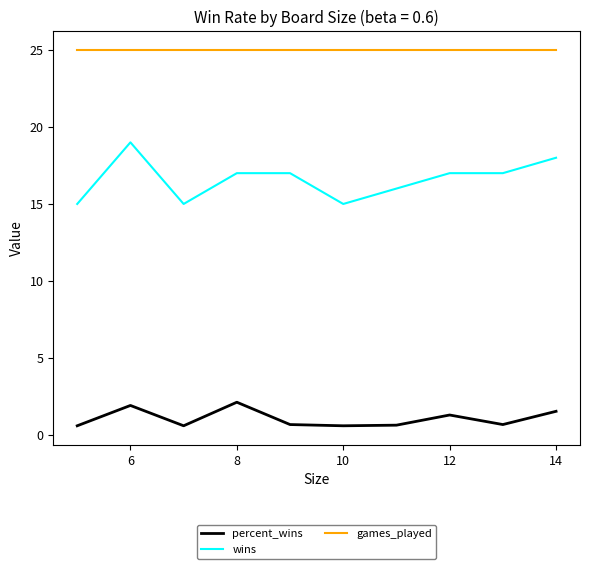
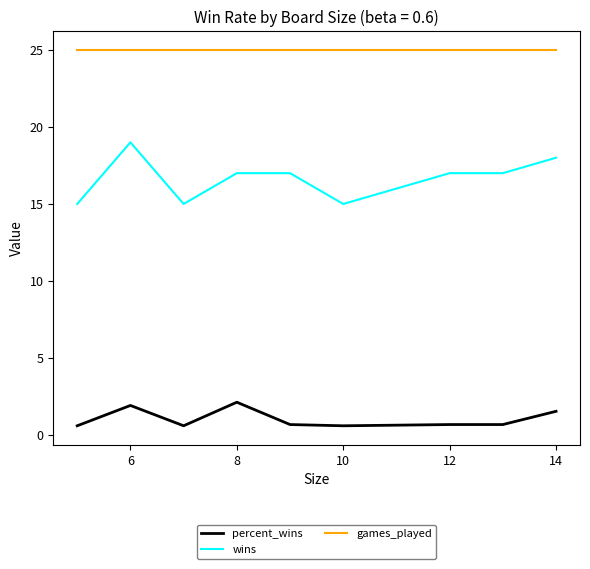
  {
    "percent_wins": {
      "6": 1.9,
      "8": 2.1,
      "10": 0.6,
-     "12": 1.3,
+     "12": 0.7,
      "14": 1.5
    },
    "wins": {
      "6": 19.0,
      "8": 17.0,
      "10": 15.0,
      "12": 17.0,
      "14": 18.0
    },
    "games_played": {
      "6": 25.0,
      "8": 25.0,
      "10": 25.0,
      "12": 25.0,
      "14": 25.0
    }
  }
